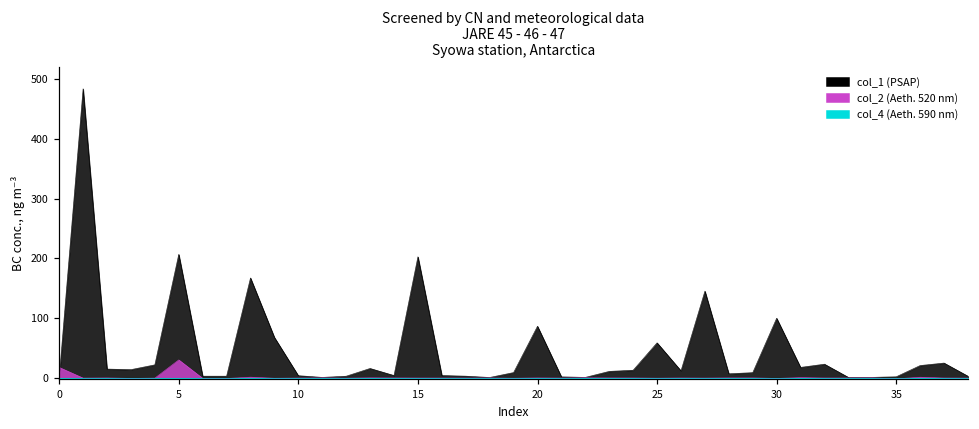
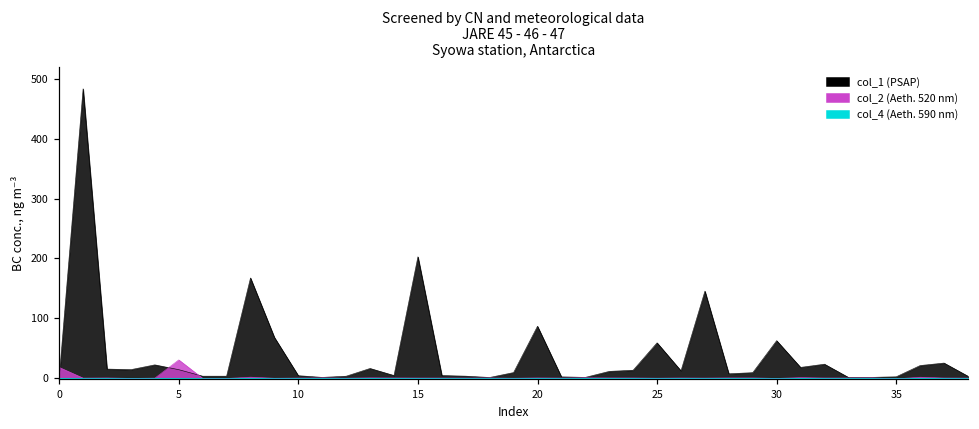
  {
    "col_1 (PSAP)": {
-     "5": 210,
+     "5": 10,
      "15": 200,
      "20": 90,
      "25": 60,
-     "30": 100
+     "30": 60
    },
    "col_2 (Aeth. 520 nm)": {
      "0": 20,
      "5": 30
    },
    "col_4 (Aeth. 590 nm)": {
      "5": 0
    }
  }
